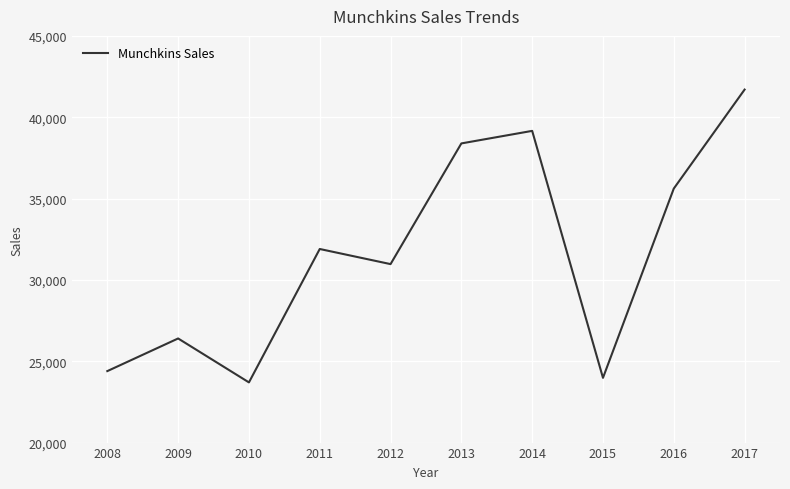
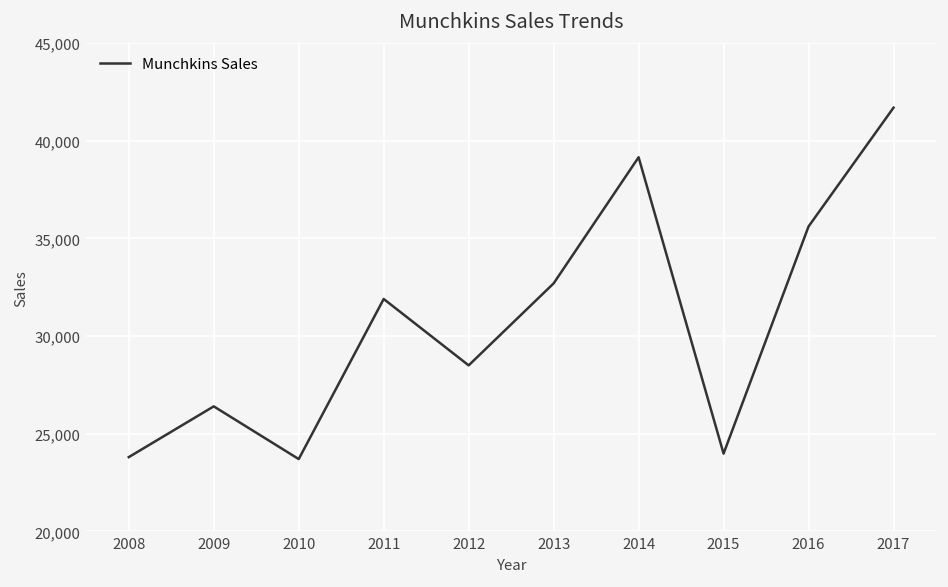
  {
-   "2008": "24,400",
+   "2008": "23,800",
    "2009": "26,400",
    "2010": "23,700",
    "2011": "31,900",
-   "2012": "31,000",
-   "2013": "38,400",
+   "2012": "28,500",
+   "2013": "32,700",
    "2014": "39,200",
    "2015": "24,000",
    "2016": "35,600",
    "2017": "41,700"
  }
